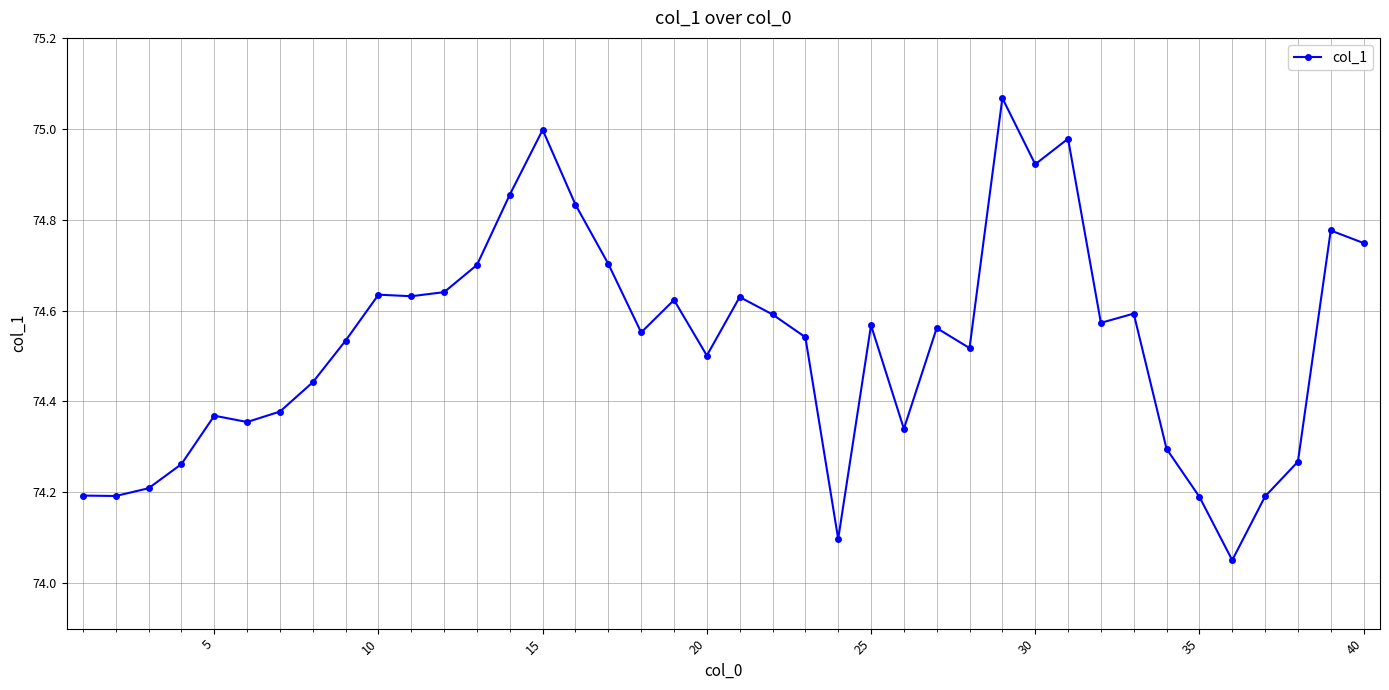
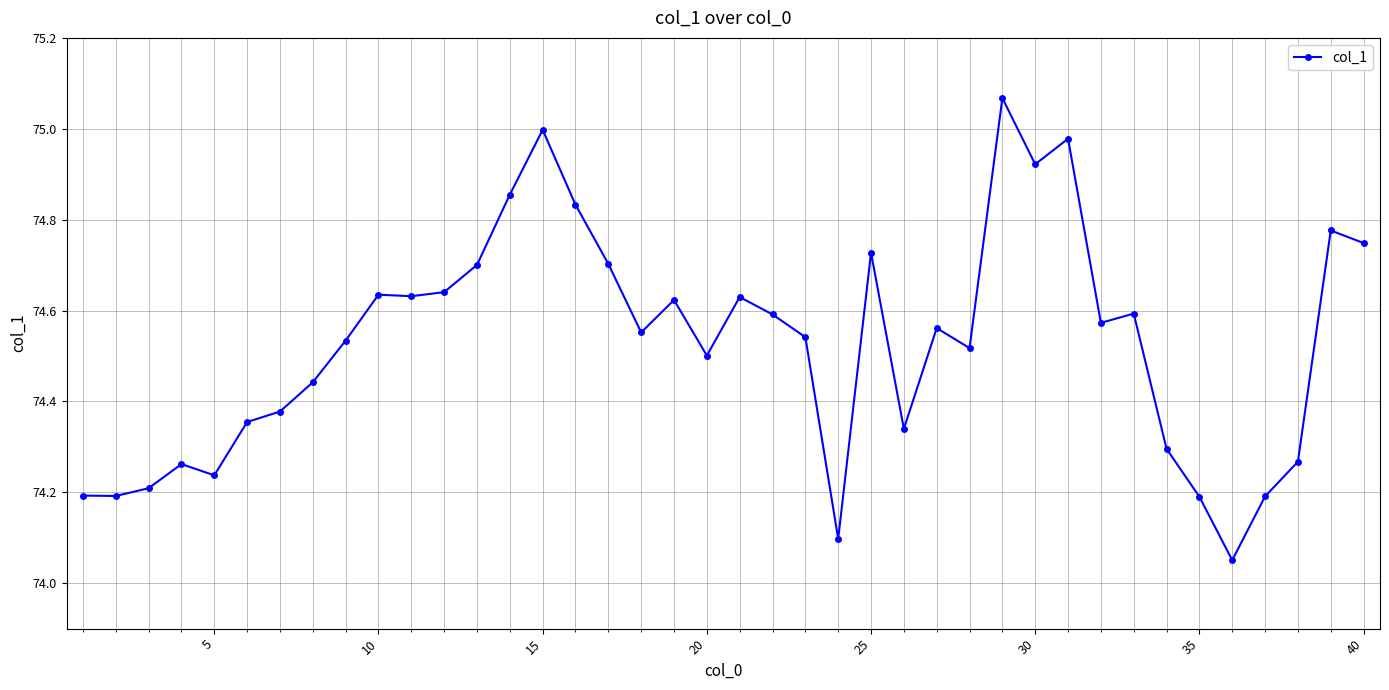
  {
-   "5": 74.37,
+   "5": 74.24,
    "10": 74.63,
    "15": 75.00,
    "20": 74.50,
-   "25": 74.57,
+   "25": 74.73,
    "30": 74.92,
    "35": 74.19,
    "40": 74.75
  }
